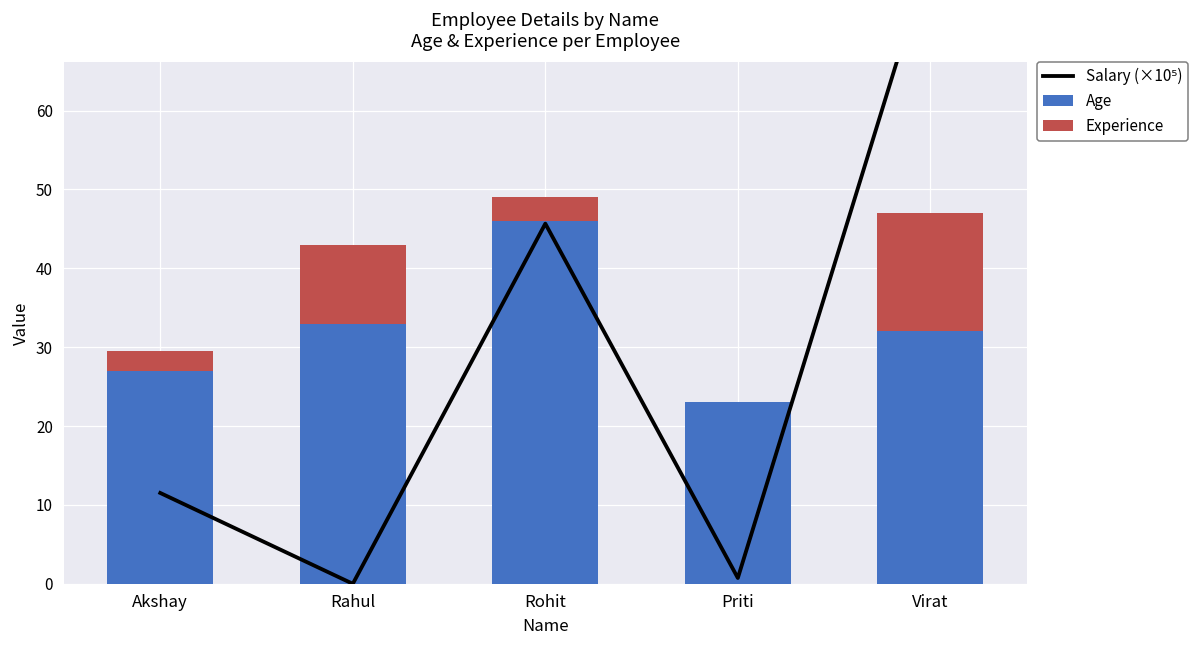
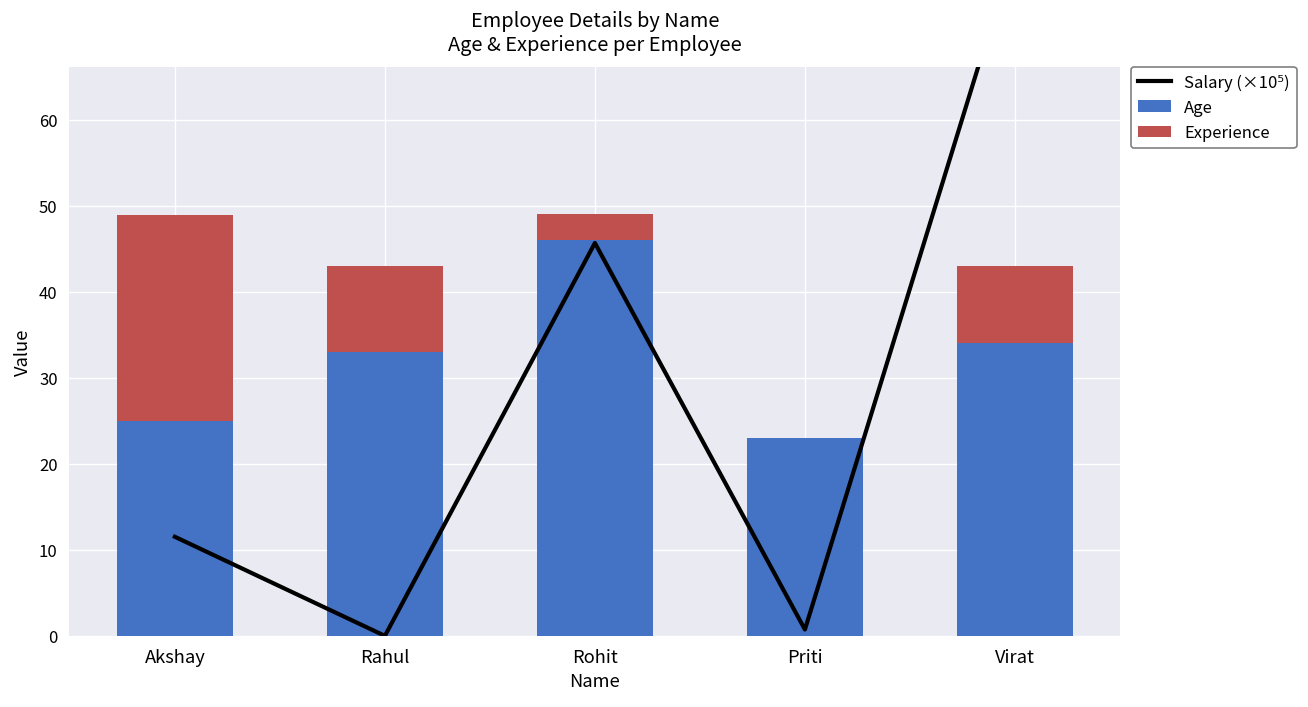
  {
    "Salary (×10⁵)": {
      "Akshay": 12,
      "Rahul": 0,
      "Rohit": 46,
      "Priti": 1
    },
    "Age": {
-     "Akshay": 27,
+     "Akshay": 25,
      "Rahul": 33,
      "Rohit": 46,
      "Priti": 23,
-     "Virat": 32
+     "Virat": 34
    },
    "Experience": {
-     "Akshay": 3,
+     "Akshay": 24,
      "Rahul": 10,
      "Rohit": 3,
      "Priti": 0,
-     "Virat": 15
+     "Virat": 9
    }
  }
